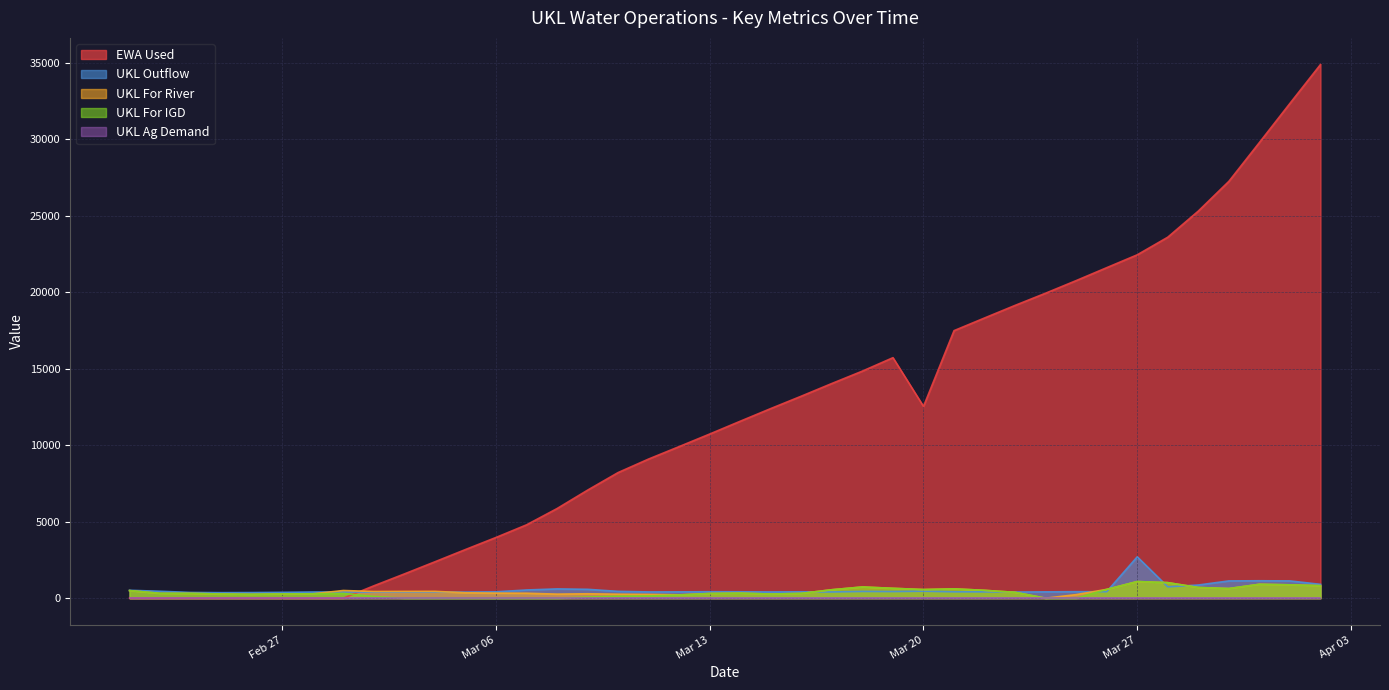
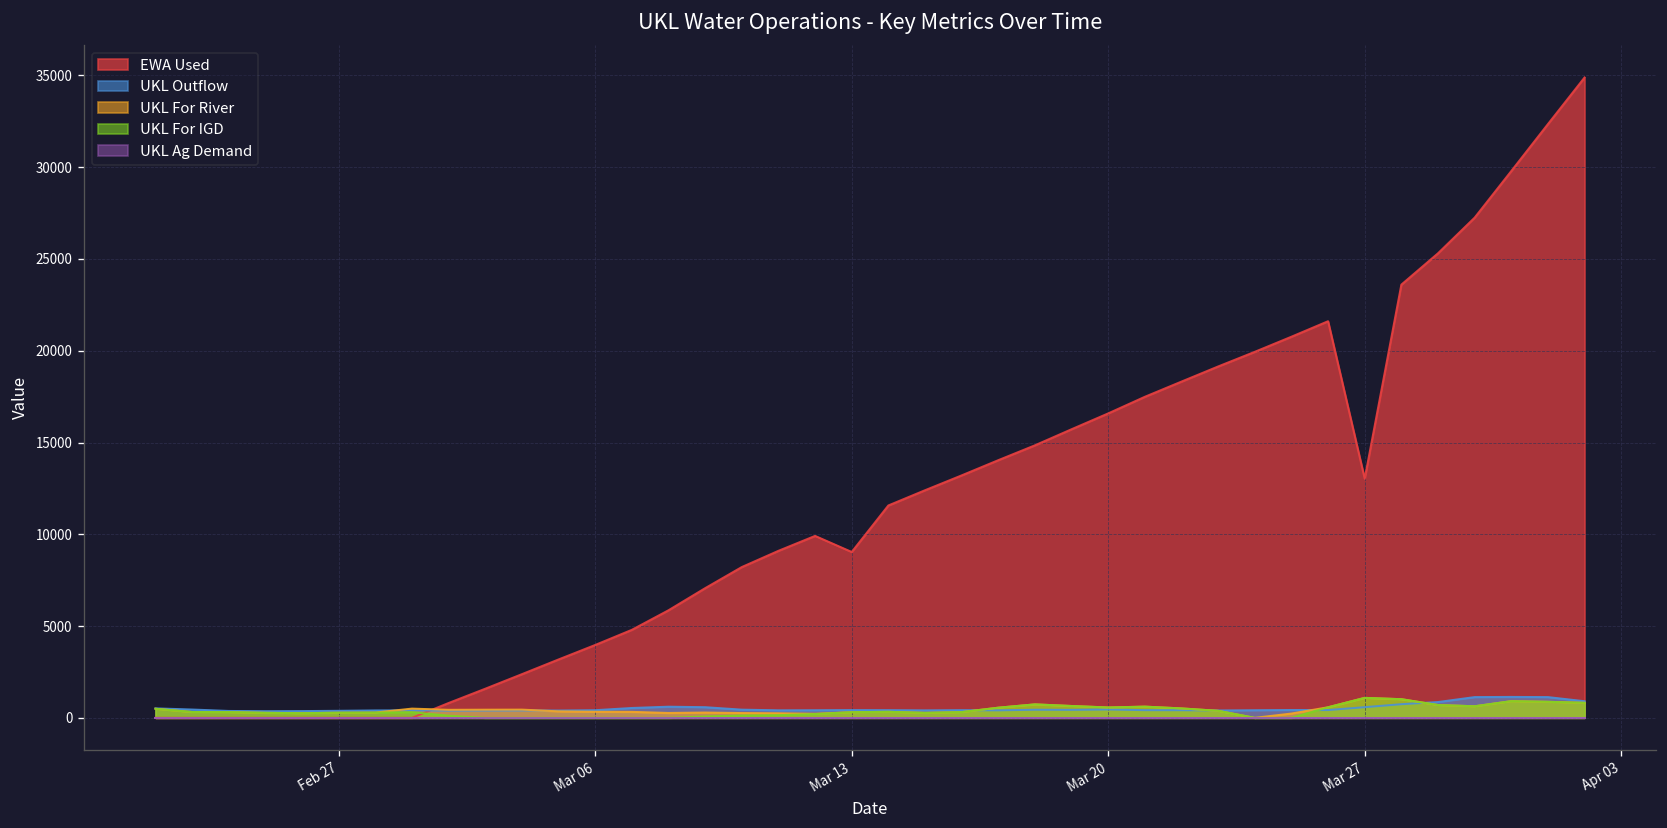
  {
    "EWA Used": {
      "Mar 06": 4000,
-     "Mar 13": 10700,
-     "Mar 20": 12500,
-     "Mar 27": 22500
+     "Mar 13": 9000,
+     "Mar 20": 16600,
+     "Mar 27": 13000
    },
    "UKL Outflow": {
-     "Mar 27": 2700
+     "Mar 27": 600
    },
    "UKL Ag Demand": {
      "Mar 13": 0,
      "Mar 20": 0,
      "Mar 27": 0
    }
  }
